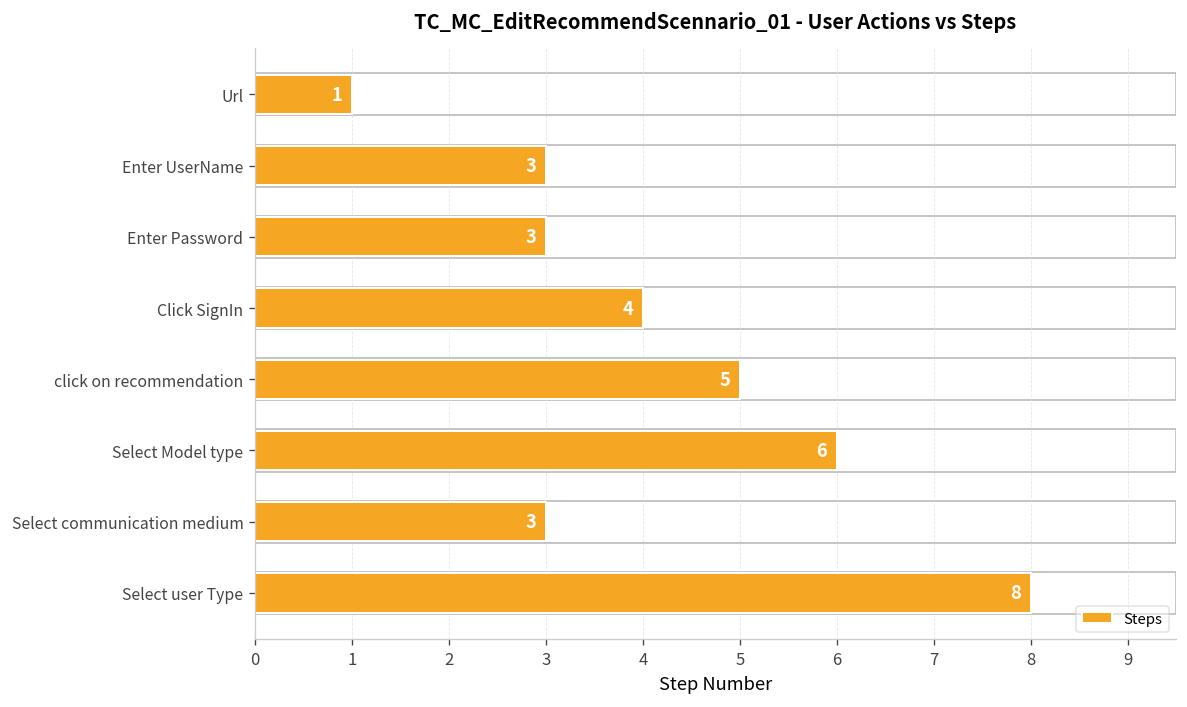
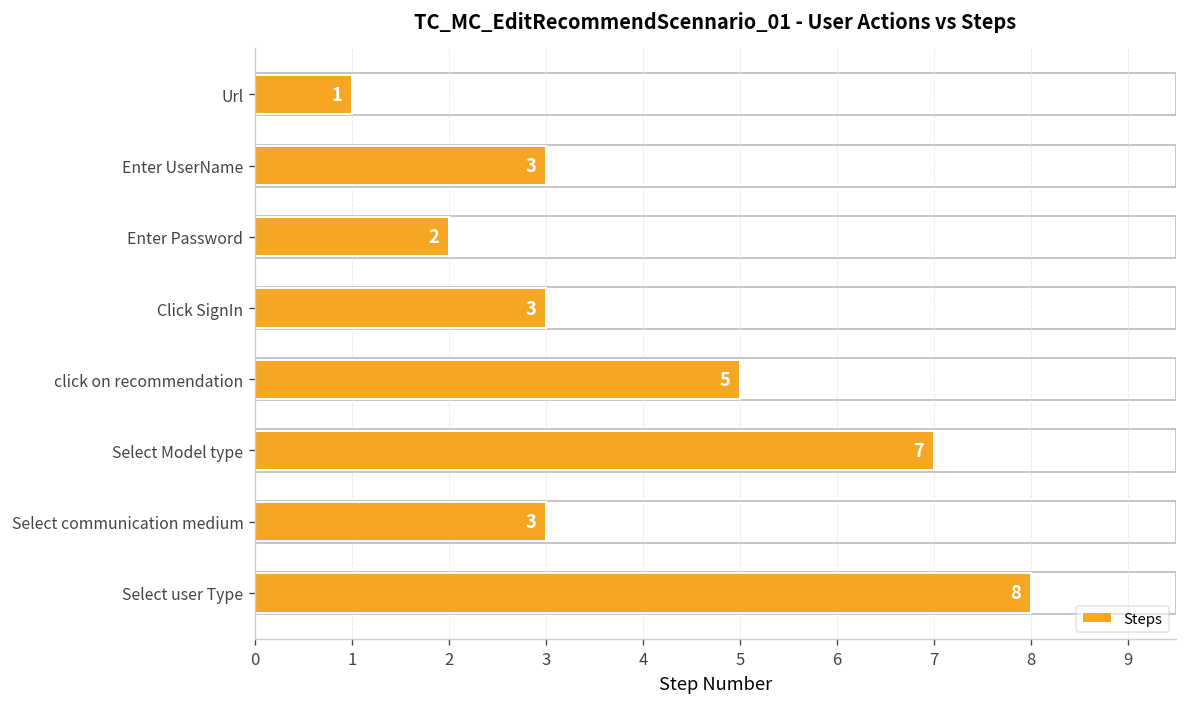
  {
    "Url": 1,
    "Enter UserName": 3,
-   "Enter Password": 3,
-   "Click SignIn": 4,
+   "Enter Password": 2,
+   "Click SignIn": 3,
    "click on recommendation": 5,
-   "Select Model type": 6,
+   "Select Model type": 7,
    "Select communication medium": 3,
    "Select user Type": 8
  }
